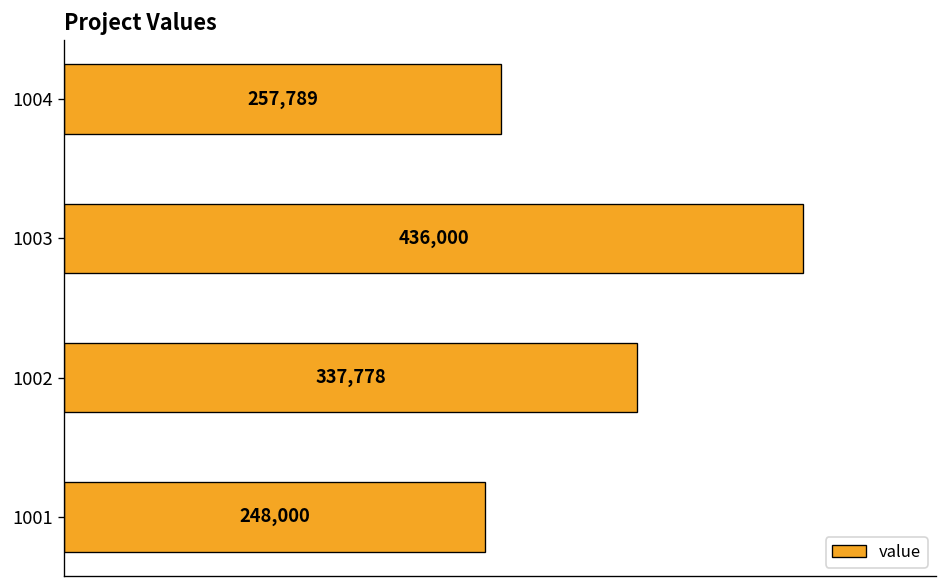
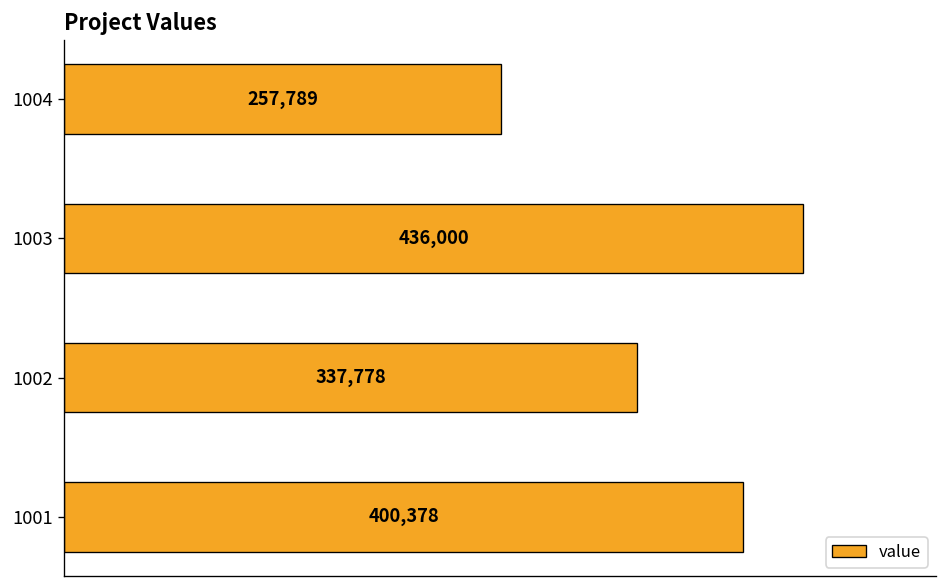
  {
    "1004": "257,789",
    "1003": "436,000",
    "1002": "337,778",
-   "1001": "248,000"
+   "1001": "400,378"
  }
